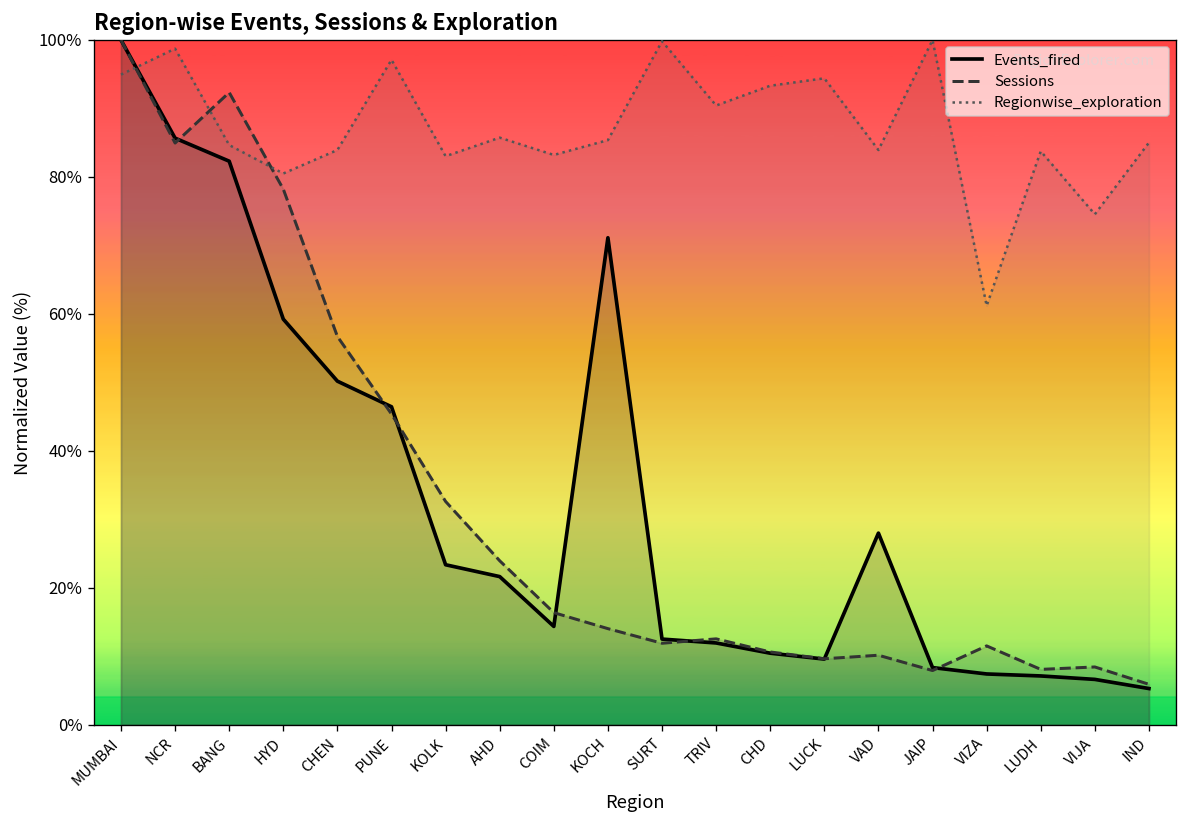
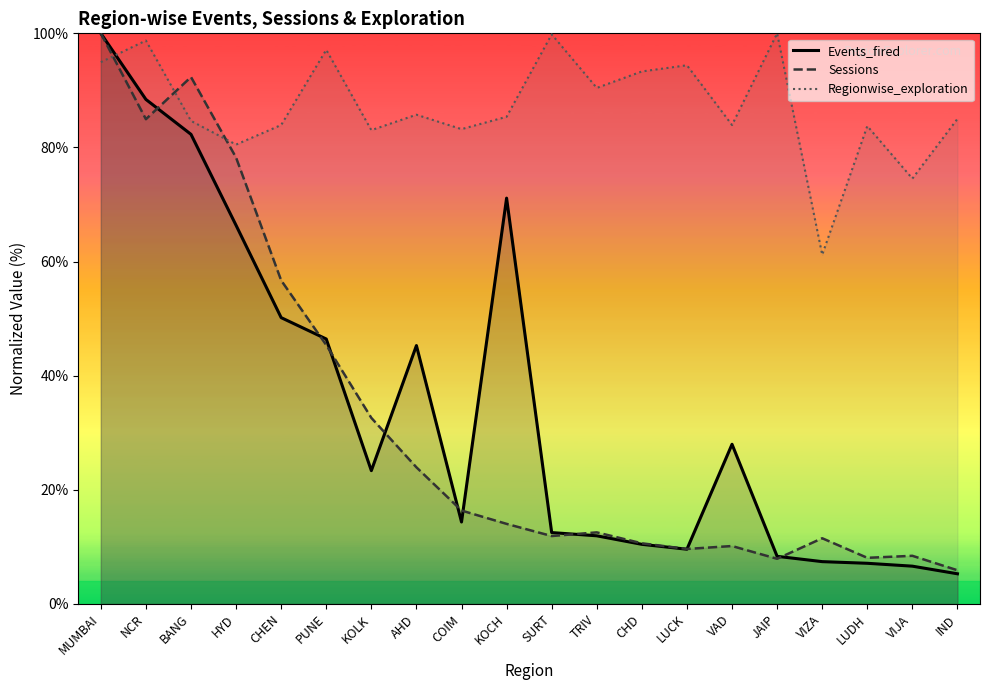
  {
    "Events_fired": {
-     "NCR": "86%",
+     "NCR": "88%",
      "BANG": "82%",
-     "HYD": "59%",
+     "HYD": "66%",
      "CHEN": "50%",
      "PUNE": "46%",
      "KOLK": "23%",
-     "AHD": "22%",
+     "AHD": "45%",
      "COIM": "14%",
      "KOCH": "71%",
      "SURT": "13%",
      "TRIV": "12%",
      "VAD": "28%",
      "VIZA": "7%",
      "LUDH": "7%",
      "VIJA": "7%",
      "IND": "5%"
    }
  }
